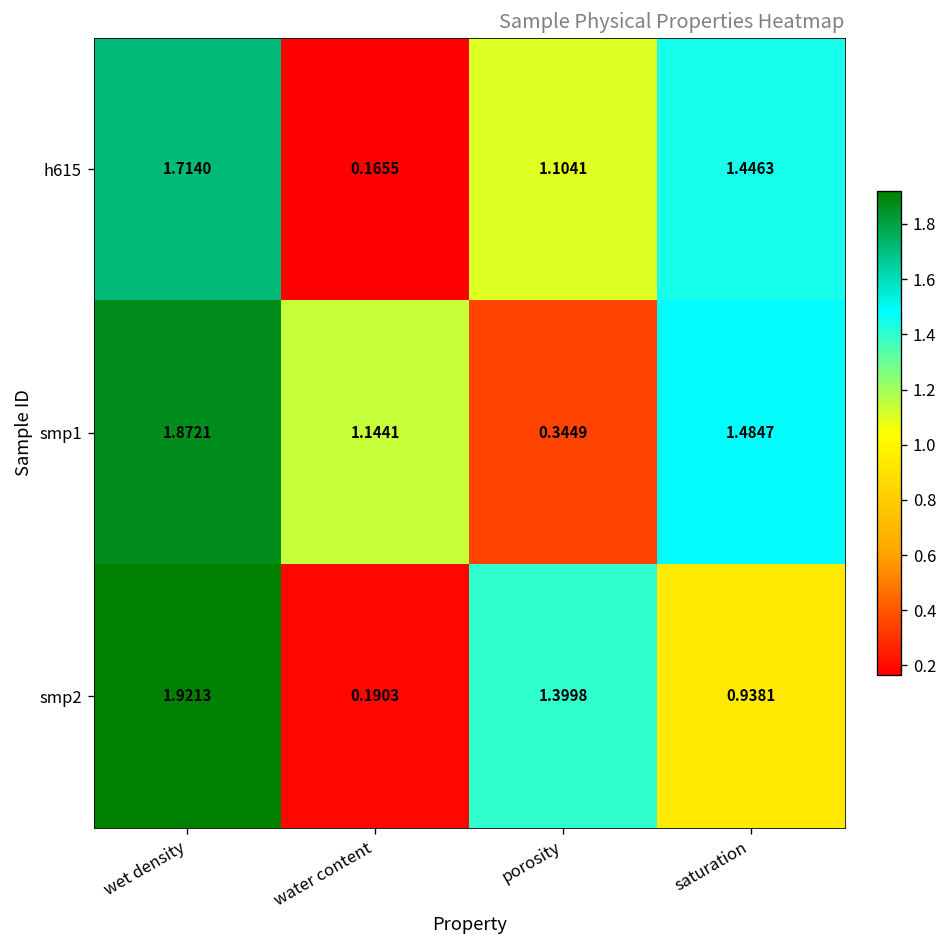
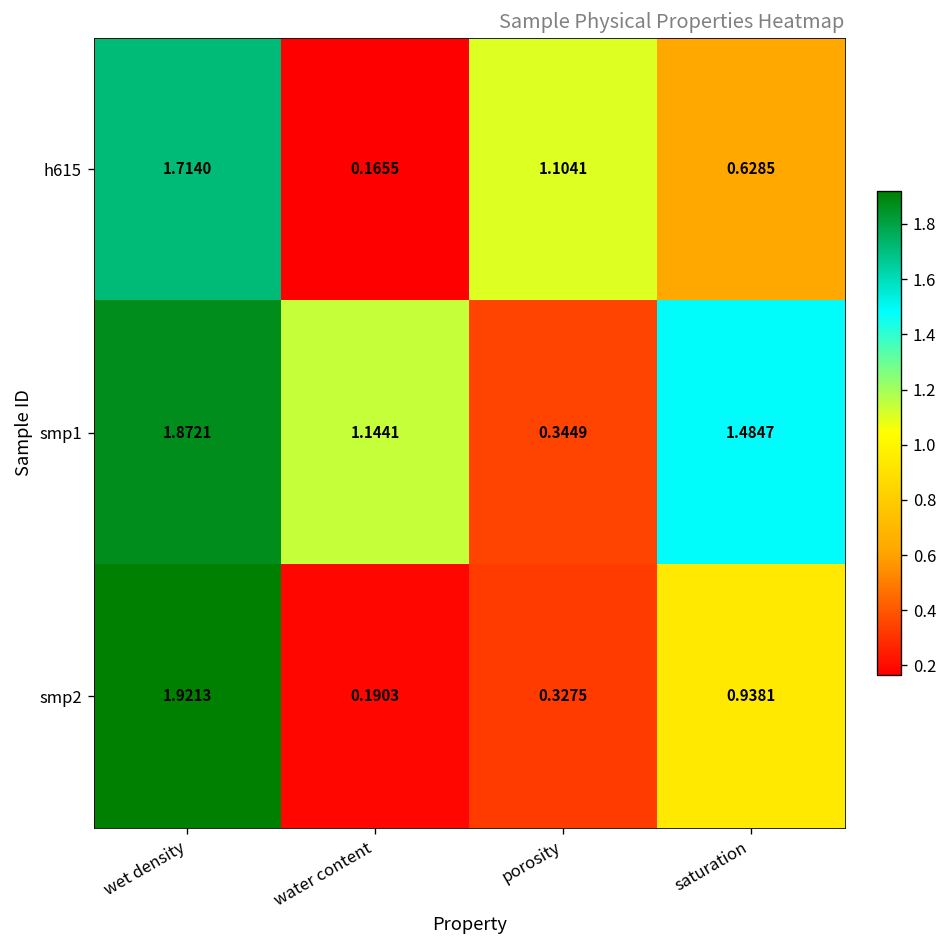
  {
    "h615": {
      "wet density": 1.7140,
      "water content": 0.1655,
      "porosity": 1.1041,
-     "saturation": 1.4463
+     "saturation": 0.6285
    },
    "smp1": {
      "wet density": 1.8721,
      "water content": 1.1441,
      "porosity": 0.3449,
      "saturation": 1.4847
    },
    "smp2": {
      "wet density": 1.9213,
      "water content": 0.1903,
-     "porosity": 1.3998,
+     "porosity": 0.3275,
      "saturation": 0.9381
    }
  }
